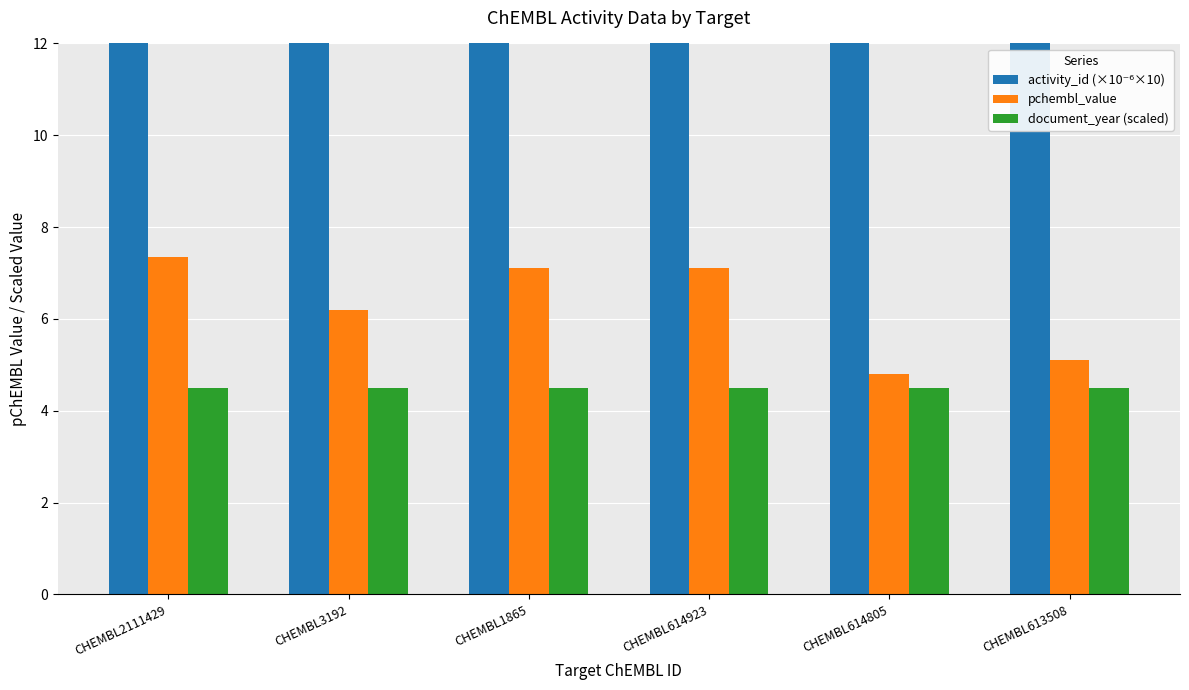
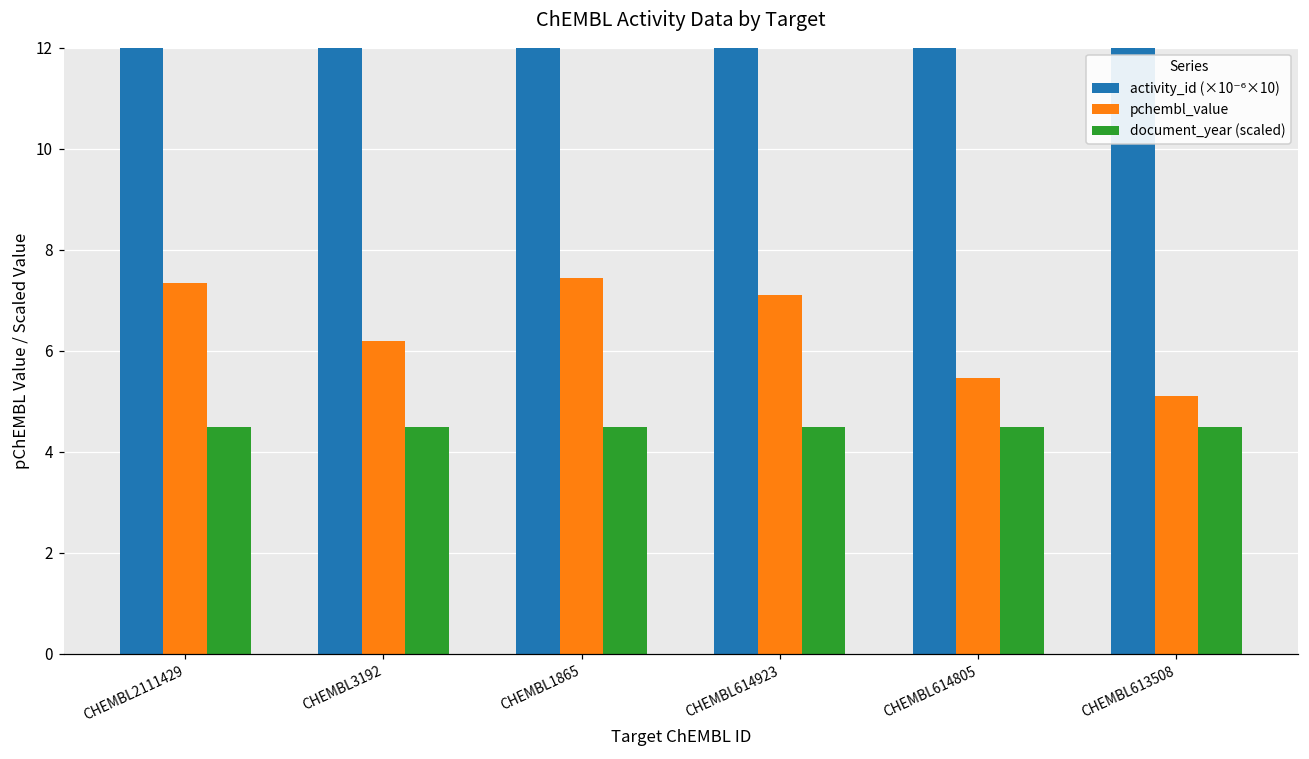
  {
    "pchembl_value": {
      "CHEMBL2111429": 7.4,
      "CHEMBL3192": 6.2,
-     "CHEMBL1865": 7.1,
+     "CHEMBL1865": 7.4,
      "CHEMBL614923": 7.1,
-     "CHEMBL614805": 4.8,
+     "CHEMBL614805": 5.5,
      "CHEMBL613508": 5.1
    },
    "document_year (scaled)": {
      "CHEMBL2111429": 4.5,
      "CHEMBL3192": 4.5,
      "CHEMBL1865": 4.5,
      "CHEMBL614923": 4.5,
      "CHEMBL614805": 4.5,
      "CHEMBL613508": 4.5
    }
  }
